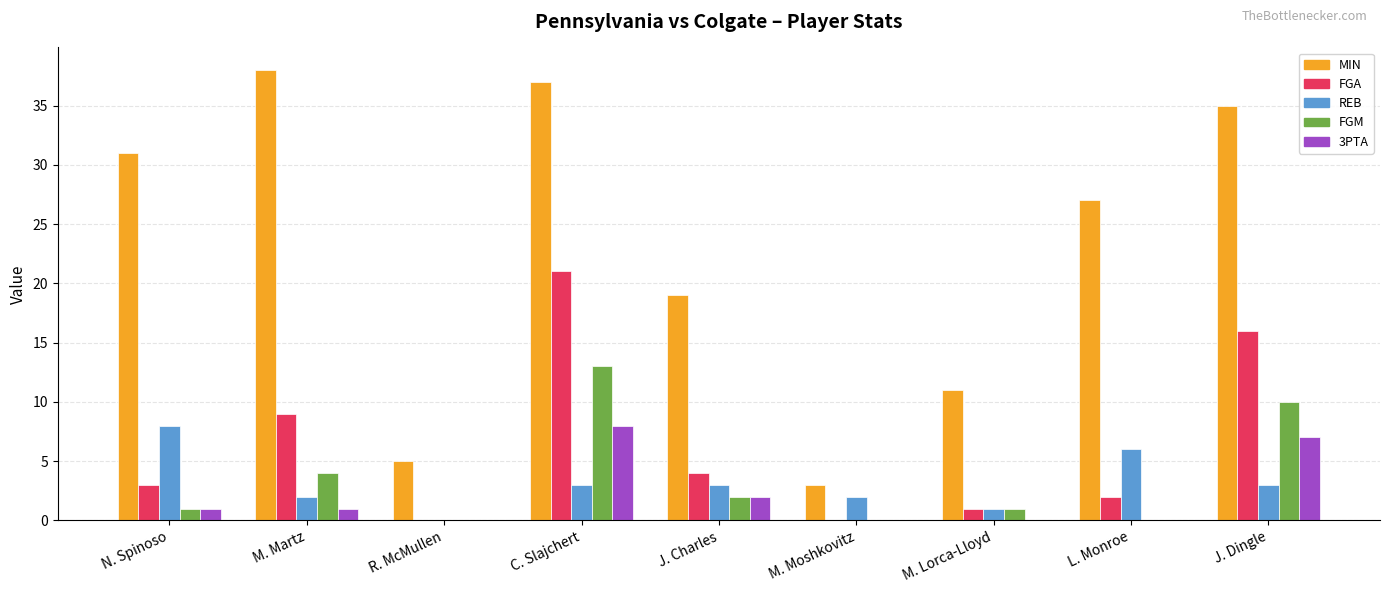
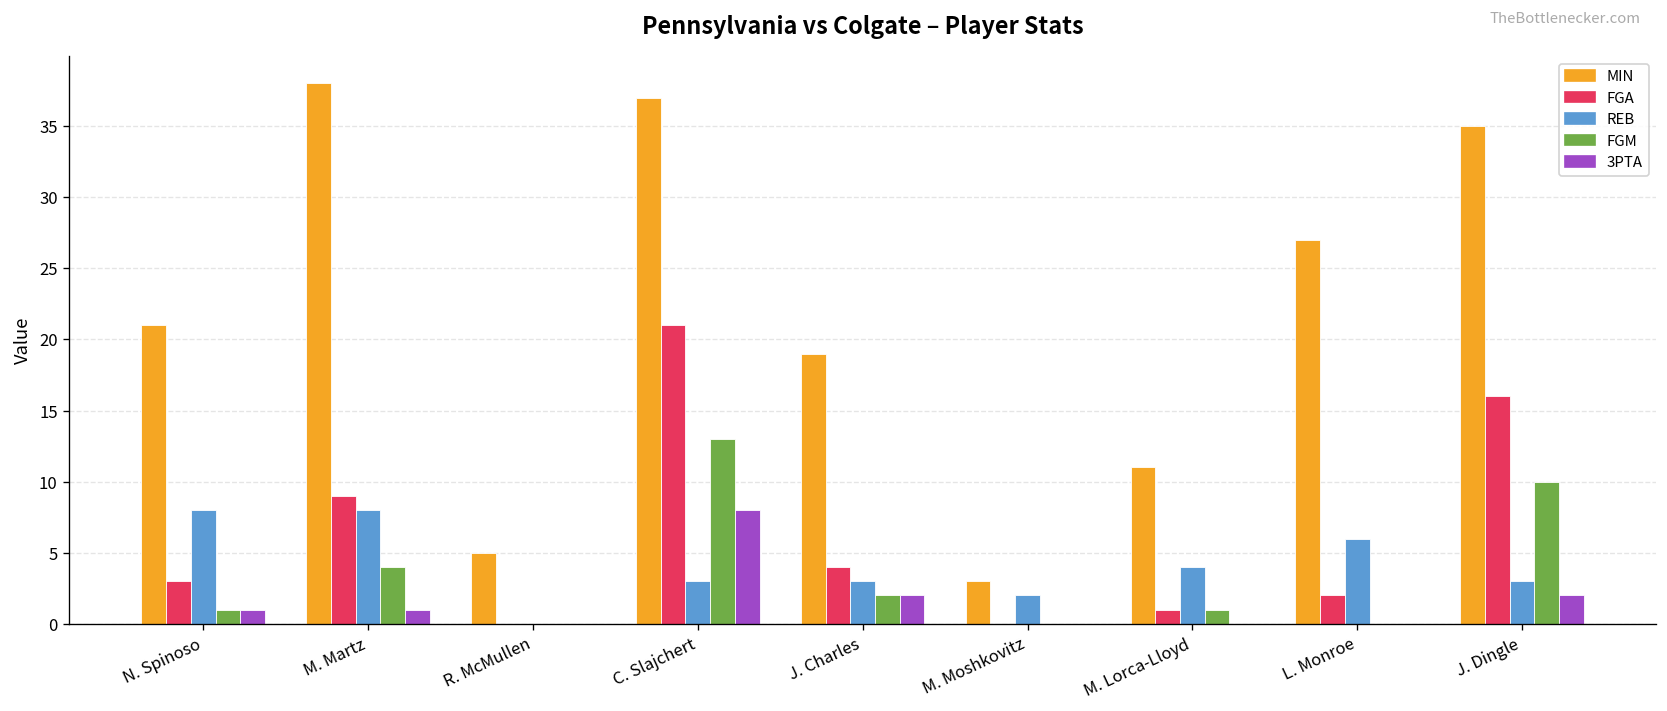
  {
    "MIN": {
-     "N. Spinoso": 31,
+     "N. Spinoso": 21,
      "M. Martz": 38,
      "R. McMullen": 5,
      "C. Slajchert": 37,
      "J. Charles": 19,
      "M. Moshkovitz": 3,
      "M. Lorca-Lloyd": 11,
      "L. Monroe": 27,
      "J. Dingle": 35
    },
    "FGA": {
      "N. Spinoso": 3,
      "M. Martz": 9,
      "R. McMullen": 0,
      "C. Slajchert": 21,
      "J. Charles": 4,
      "M. Moshkovitz": 0,
      "M. Lorca-Lloyd": 1,
      "L. Monroe": 2,
      "J. Dingle": 16
    },
    "REB": {
      "N. Spinoso": 8,
-     "M. Martz": 2,
+     "M. Martz": 8,
      "R. McMullen": 0,
      "C. Slajchert": 3,
      "J. Charles": 3,
      "M. Moshkovitz": 2,
-     "M. Lorca-Lloyd": 1,
+     "M. Lorca-Lloyd": 4,
      "L. Monroe": 6,
      "J. Dingle": 3
    },
    "FGM": {
      "N. Spinoso": 1,
      "M. Martz": 4,
      "R. McMullen": 0,
      "C. Slajchert": 13,
      "J. Charles": 2,
      "M. Moshkovitz": 0,
      "M. Lorca-Lloyd": 1,
      "L. Monroe": 0,
      "J. Dingle": 10
    },
    "3PTA": {
      "N. Spinoso": 1,
      "M. Martz": 1,
      "R. McMullen": 0,
      "C. Slajchert": 8,
      "J. Charles": 2,
      "M. Moshkovitz": 0,
      "M. Lorca-Lloyd": 0,
      "L. Monroe": 0,
-     "J. Dingle": 7
+     "J. Dingle": 2
    }
  }
